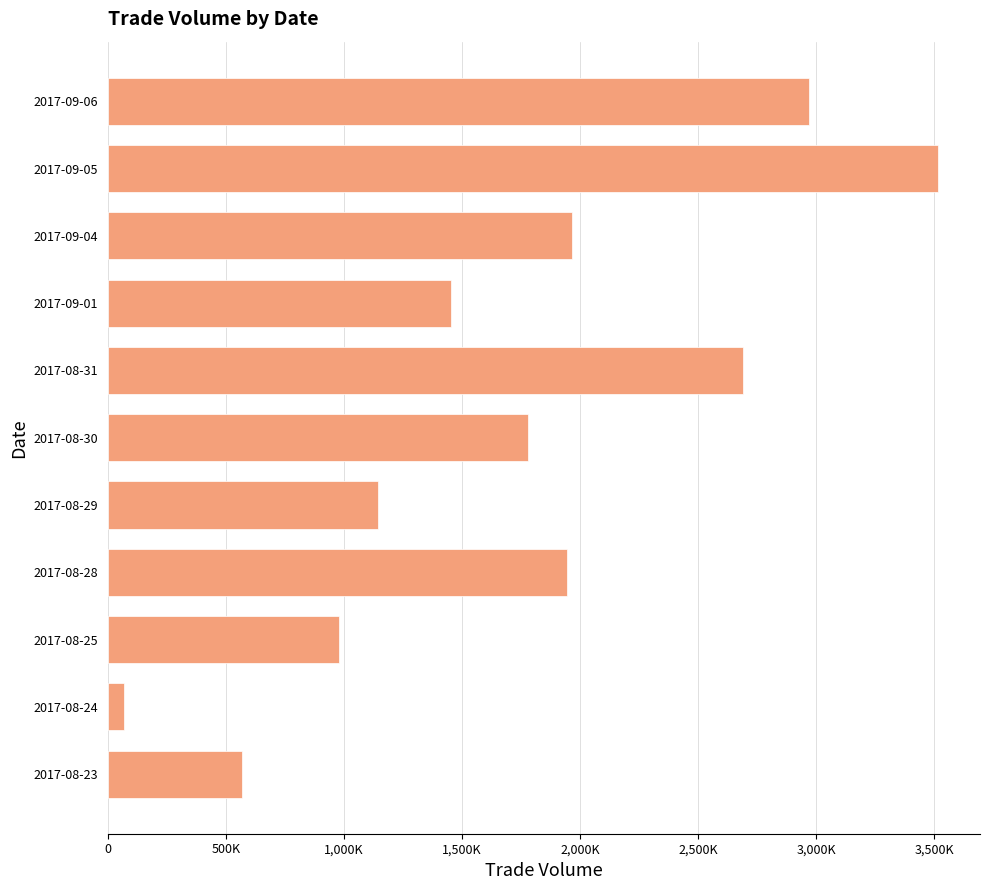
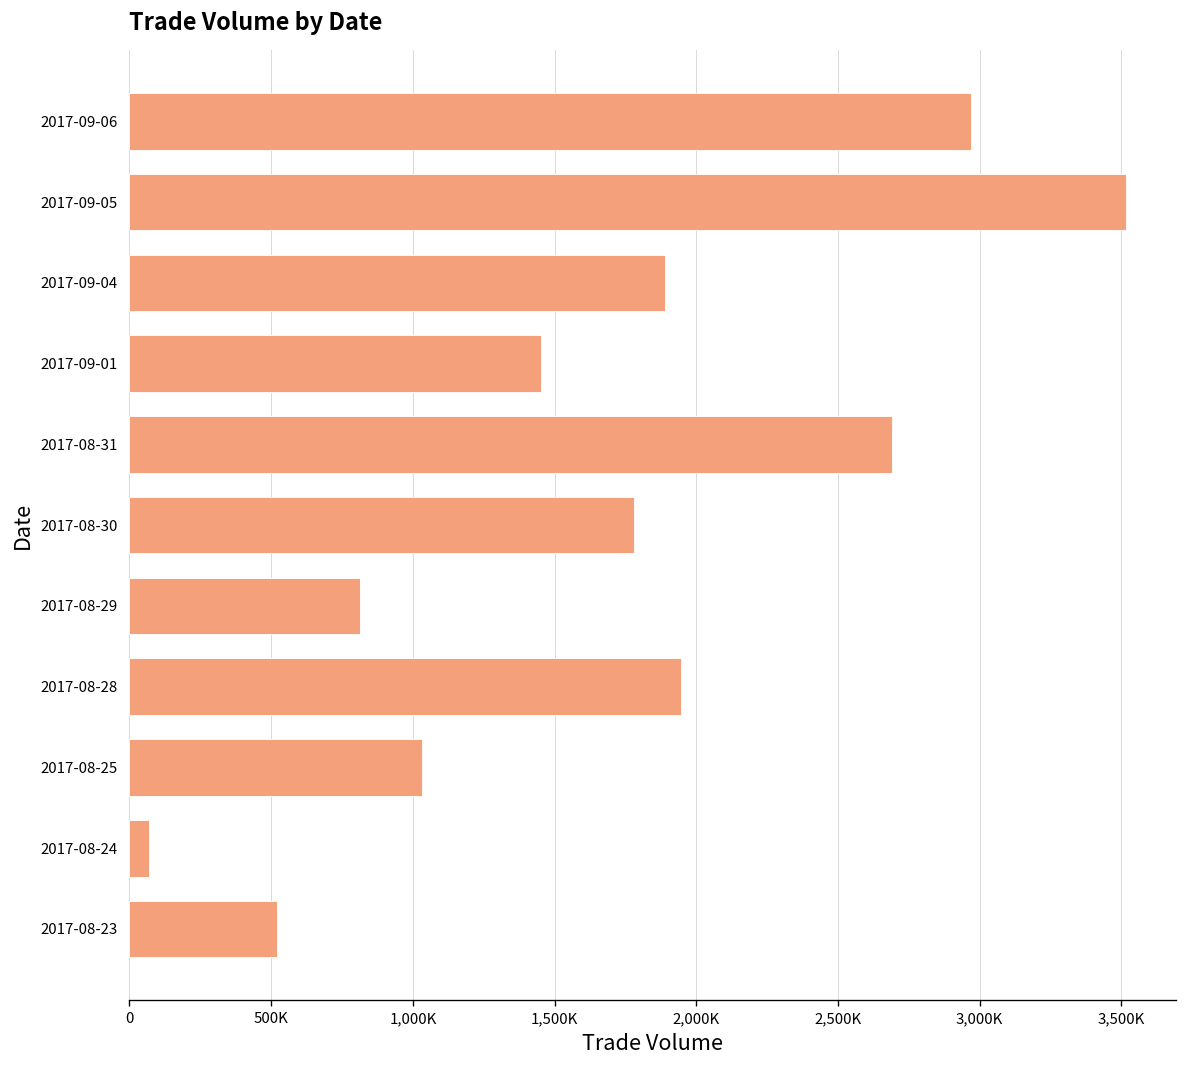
  {
    "2017-09-06": "2,970,000",
    "2017-09-05": "3,520,000",
-   "2017-09-04": "1,970,000",
+   "2017-09-04": "1,890,000",
    "2017-09-01": "1,450,000",
    "2017-08-31": "2,690,000",
    "2017-08-30": "1,780,000",
-   "2017-08-29": "1,140,000",
+   "2017-08-29": "810,000",
    "2017-08-28": "1,950,000",
-   "2017-08-25": "980,000",
+   "2017-08-25": "1,030,000",
    "2017-08-24": "70,000",
-   "2017-08-23": "570,000"
+   "2017-08-23": "520,000"
  }
